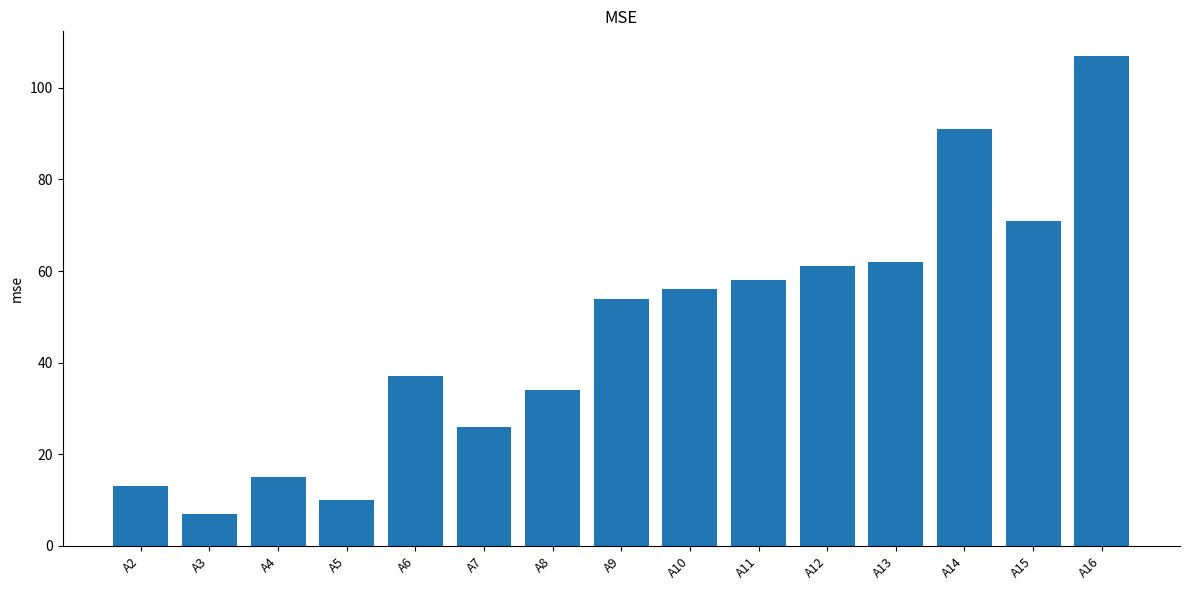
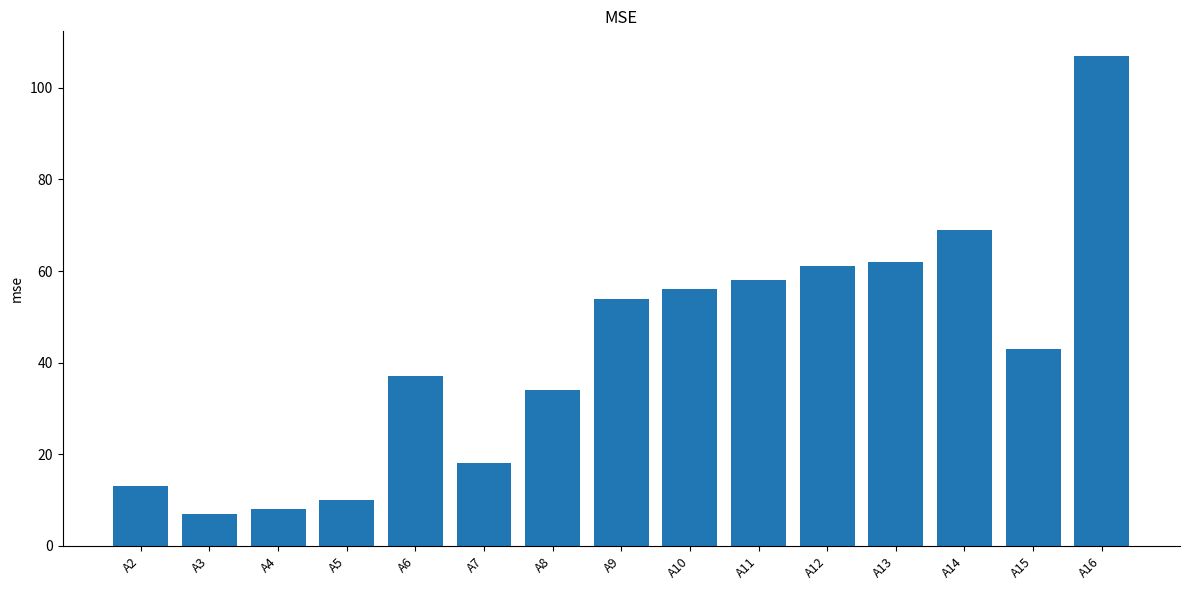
  {
    "A2": 13,
    "A3": 7,
-   "A4": 15,
+   "A4": 8,
    "A5": 10,
    "A6": 37,
-   "A7": 26,
+   "A7": 18,
    "A8": 34,
    "A9": 54,
    "A10": 56,
    "A11": 58,
    "A12": 61,
    "A13": 62,
-   "A14": 91,
-   "A15": 71,
+   "A14": 69,
+   "A15": 43,
    "A16": 107
  }
